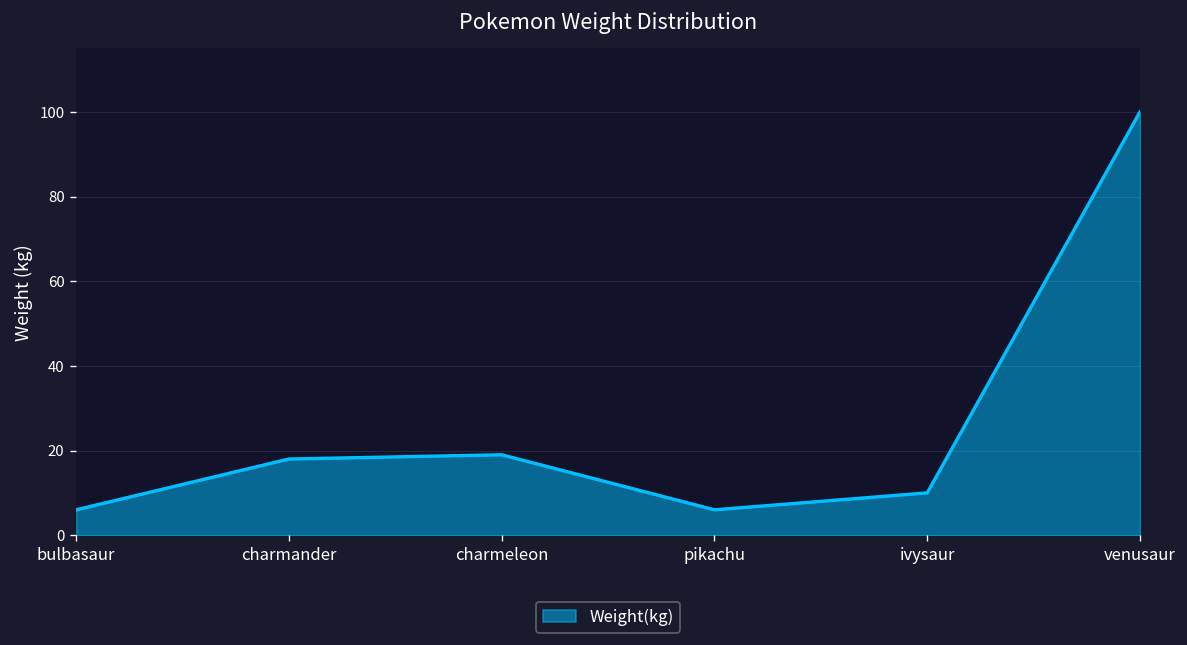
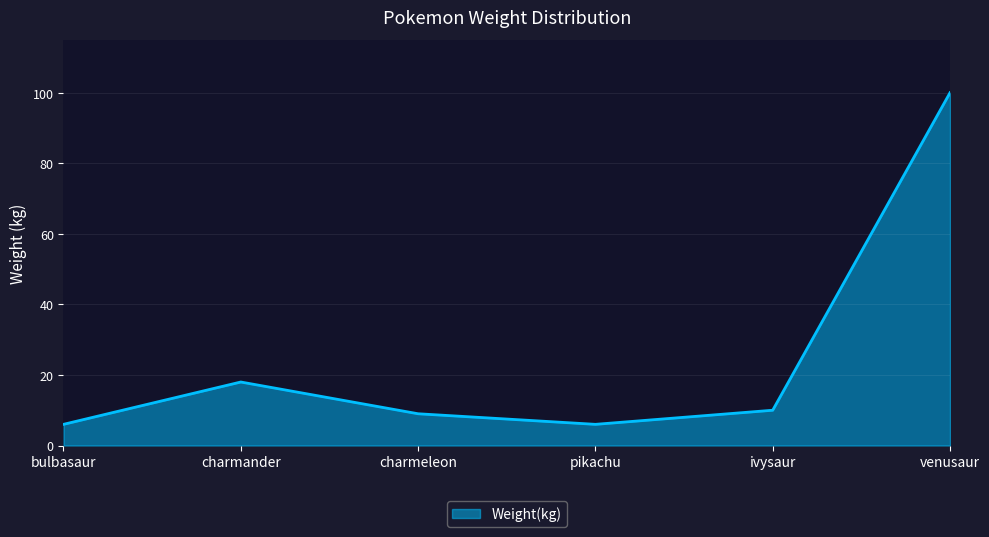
  {
    "bulbasaur": 6,
    "charmander": 18,
-   "charmeleon": 19,
+   "charmeleon": 9,
    "pikachu": 6,
    "ivysaur": 10,
    "venusaur": 100
  }
